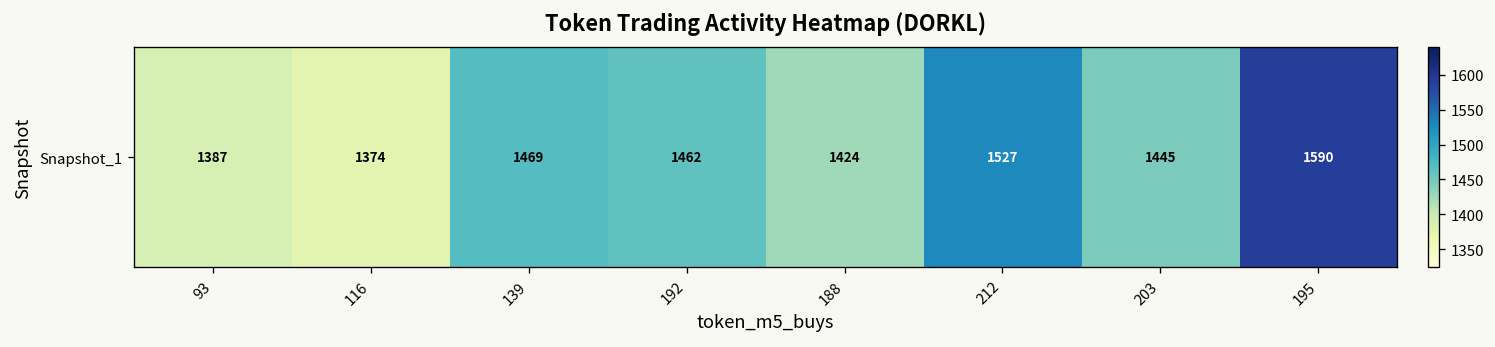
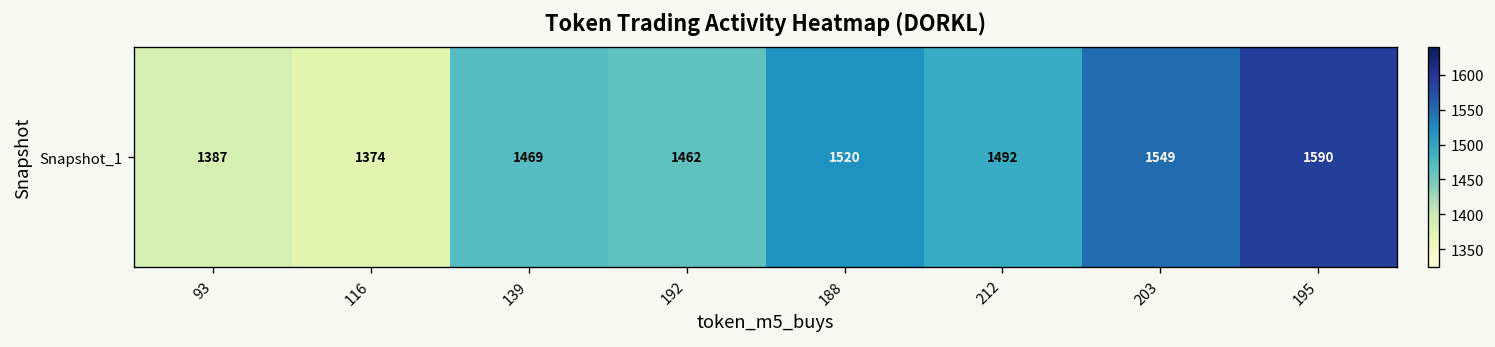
  {
    "Snapshot_1": {
      "93": 1387,
      "116": 1374,
      "139": 1469,
      "192": 1462,
-     "188": 1424,
-     "212": 1527,
-     "203": 1445,
+     "188": 1520,
+     "212": 1492,
+     "203": 1549,
      "195": 1590
    }
  }
